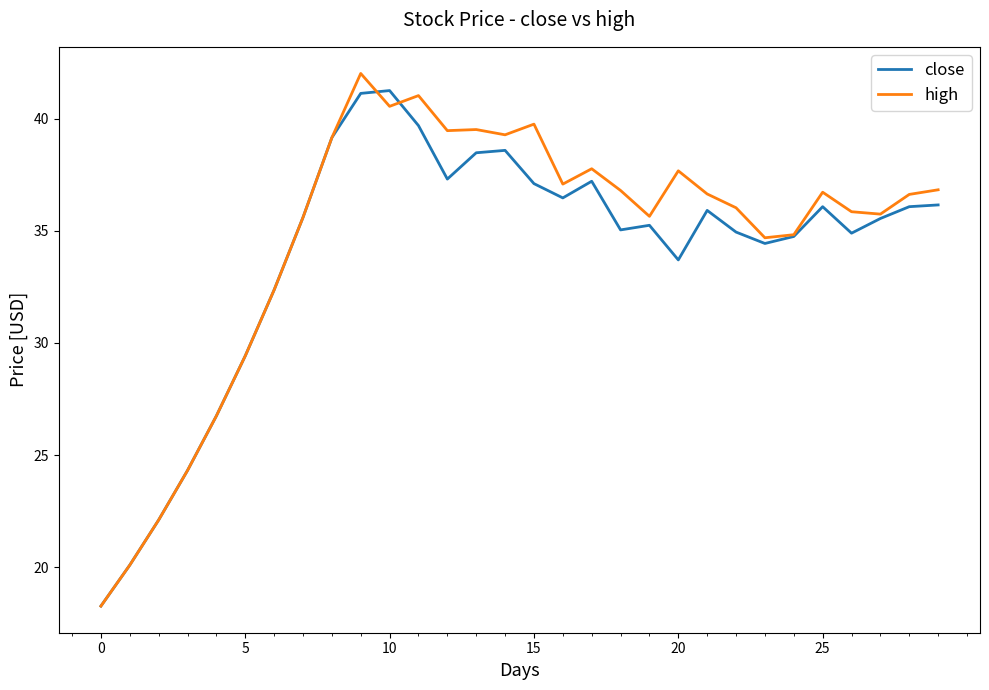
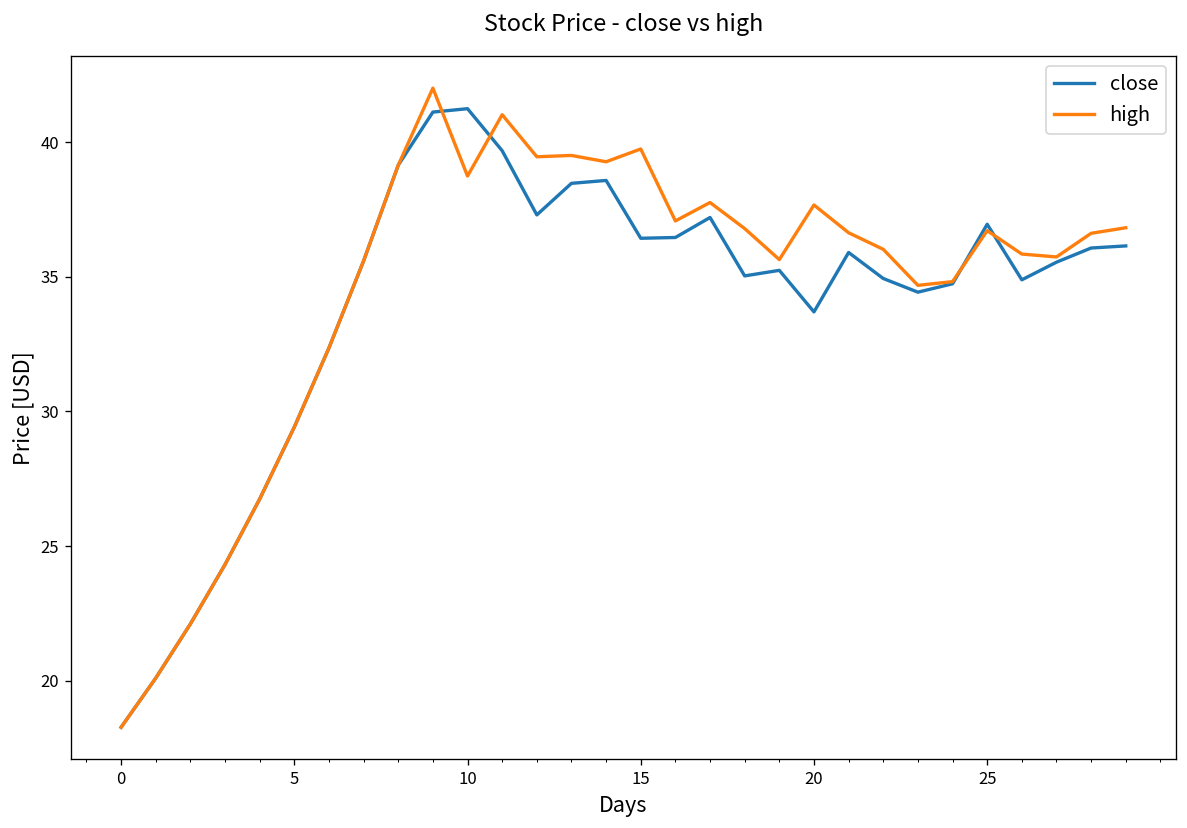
  {
    "close": {
      "10": 41.3,
-     "15": 37.1,
+     "15": 36.4,
      "20": 33.7,
-     "25": 36.1
+     "25": 37.0
    },
    "high": {
-     "10": 40.6,
+     "10": 38.8,
      "15": 39.8,
      "20": 37.7,
      "25": 36.7
    }
  }
